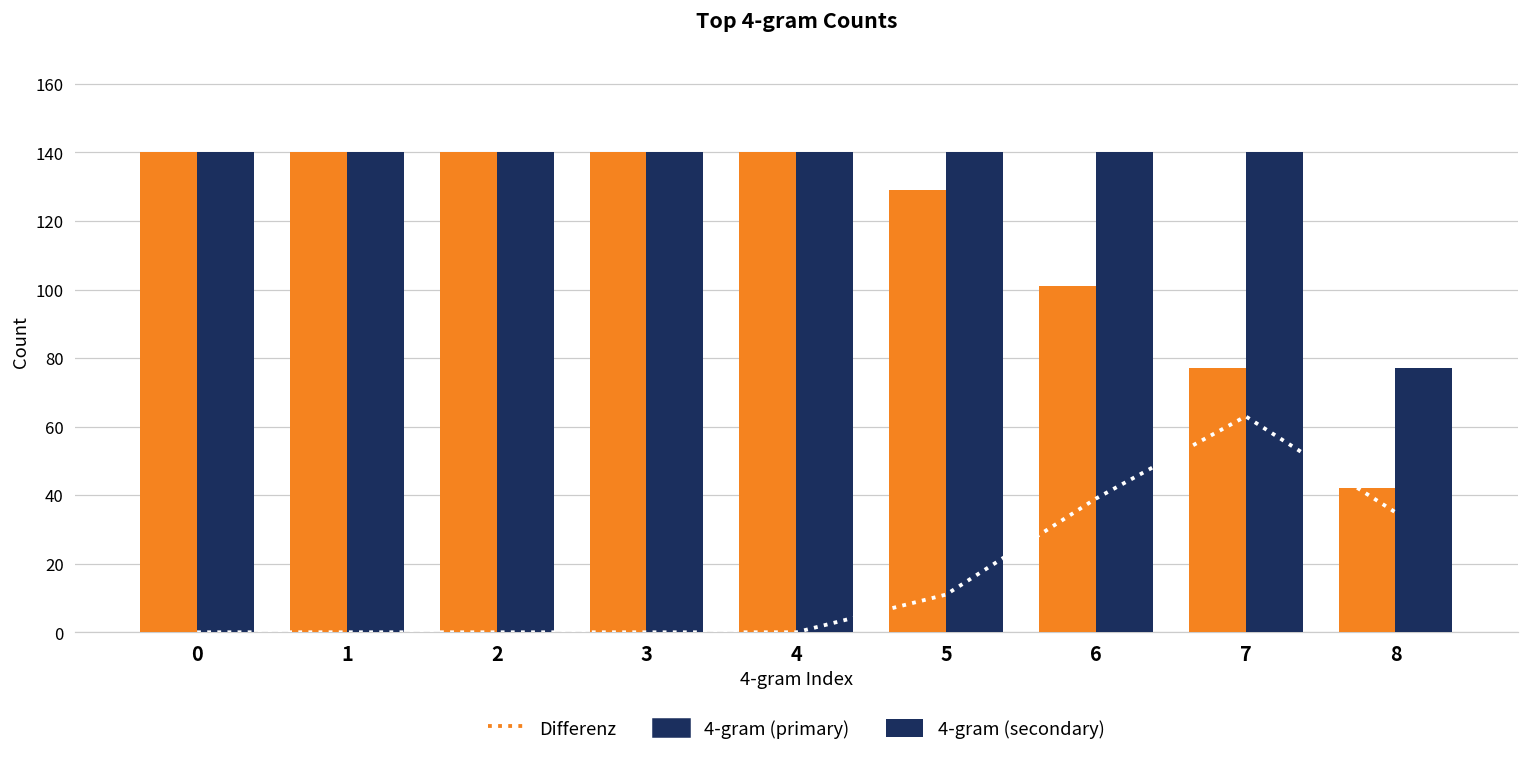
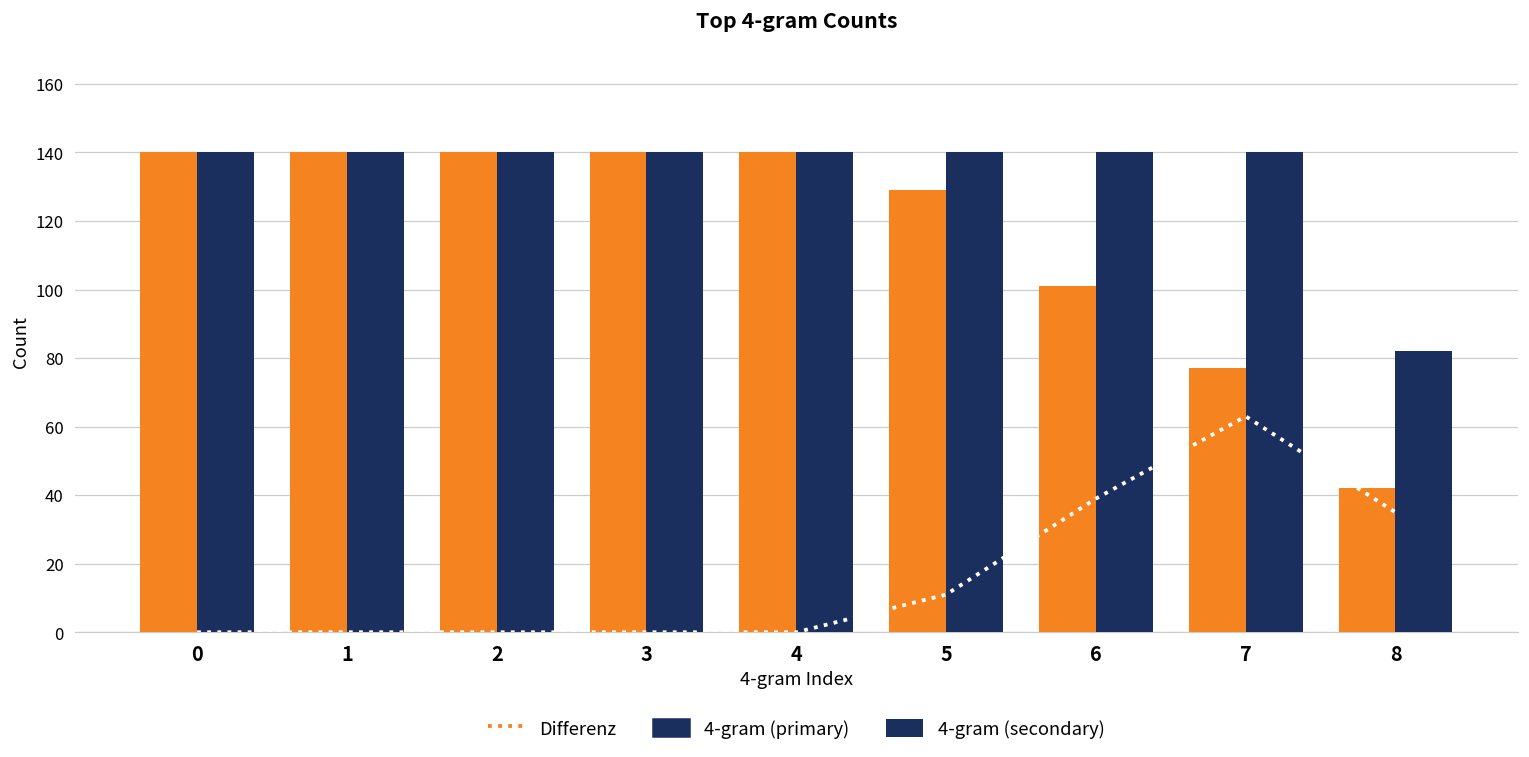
  {
    "4-gram (secondary)": {
      "0": 140,
      "1": 140,
      "2": 140,
      "3": 140,
      "4": 140,
      "5": 140,
      "6": 140,
      "7": 140,
-     "8": 77
+     "8": 82
    }
  }
